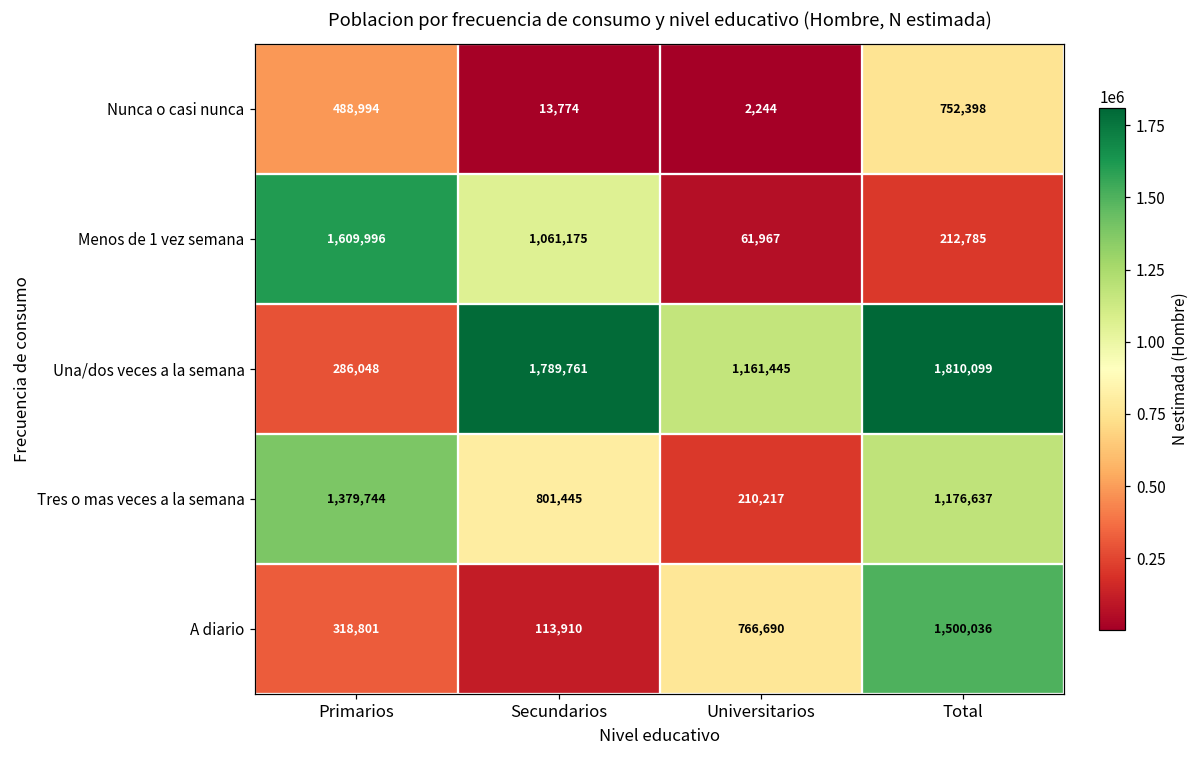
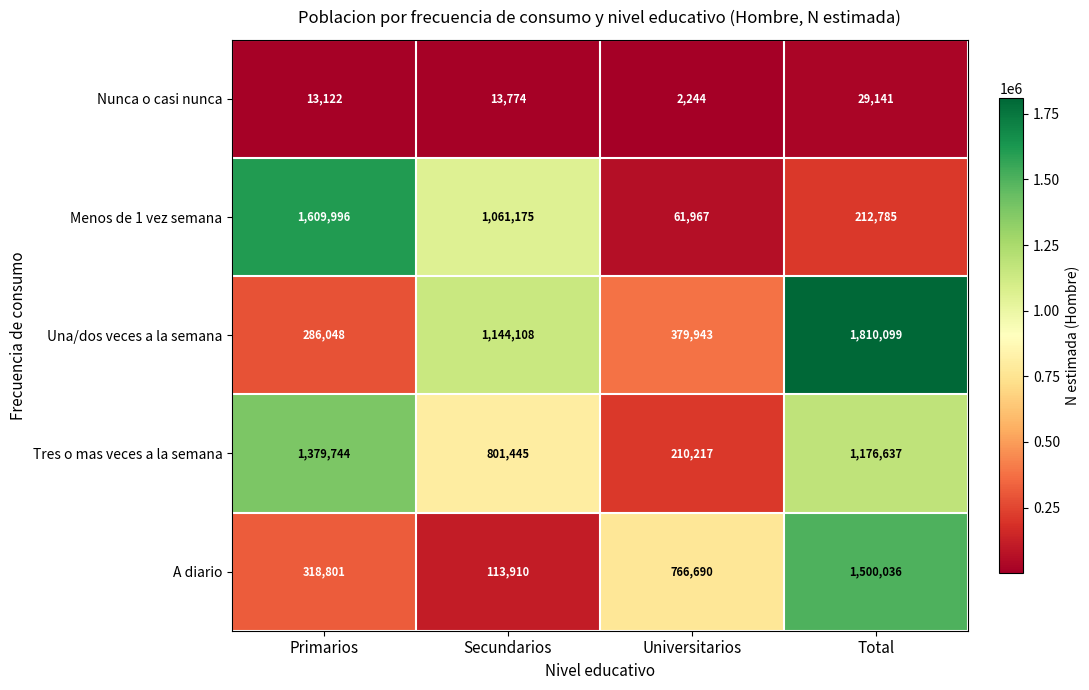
  {
    "Nunca o casi nunca": {
-     "Primarios": "488,994",
+     "Primarios": "13,122",
      "Secundarios": "13,774",
      "Universitarios": "2,244",
-     "Total": "752,398"
+     "Total": "29,141"
    },
    "Menos de 1 vez semana": {
      "Primarios": "1,609,996",
      "Secundarios": "1,061,175",
      "Universitarios": "61,967",
      "Total": "212,785"
    },
    "Una/dos veces a la semana": {
      "Primarios": "286,048",
-     "Secundarios": "1,789,761",
-     "Universitarios": "1,161,445",
+     "Secundarios": "1,144,108",
+     "Universitarios": "379,943",
      "Total": "1,810,099"
    },
    "Tres o mas veces a la semana": {
      "Primarios": "1,379,744",
      "Secundarios": "801,445",
      "Universitarios": "210,217",
      "Total": "1,176,637"
    },
    "A diario": {
      "Primarios": "318,801",
      "Secundarios": "113,910",
      "Universitarios": "766,690",
      "Total": "1,500,036"
    }
  }
